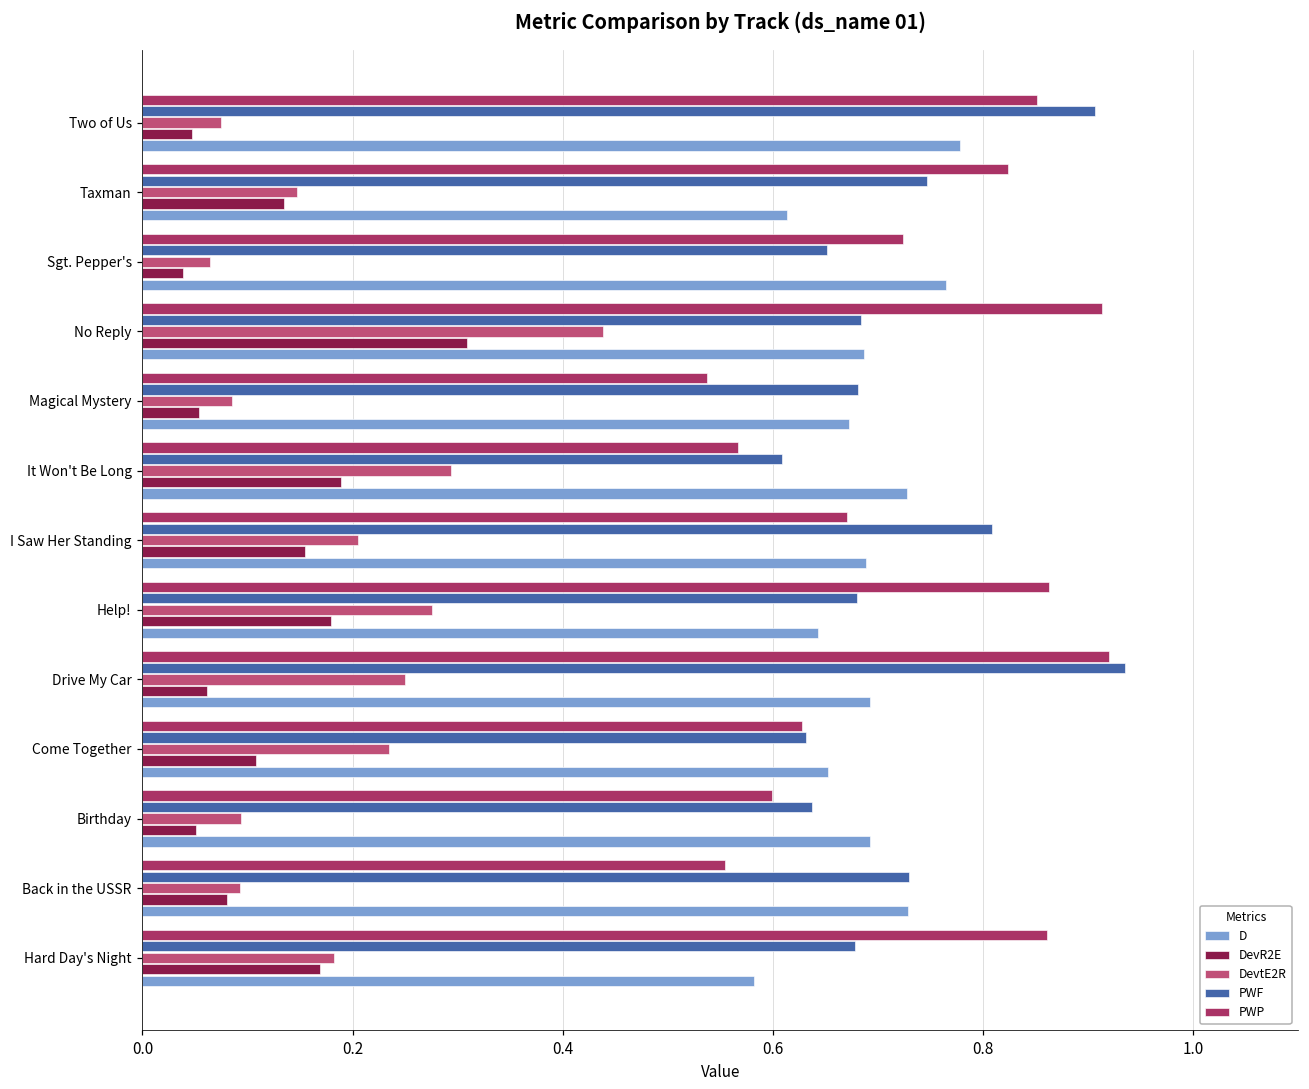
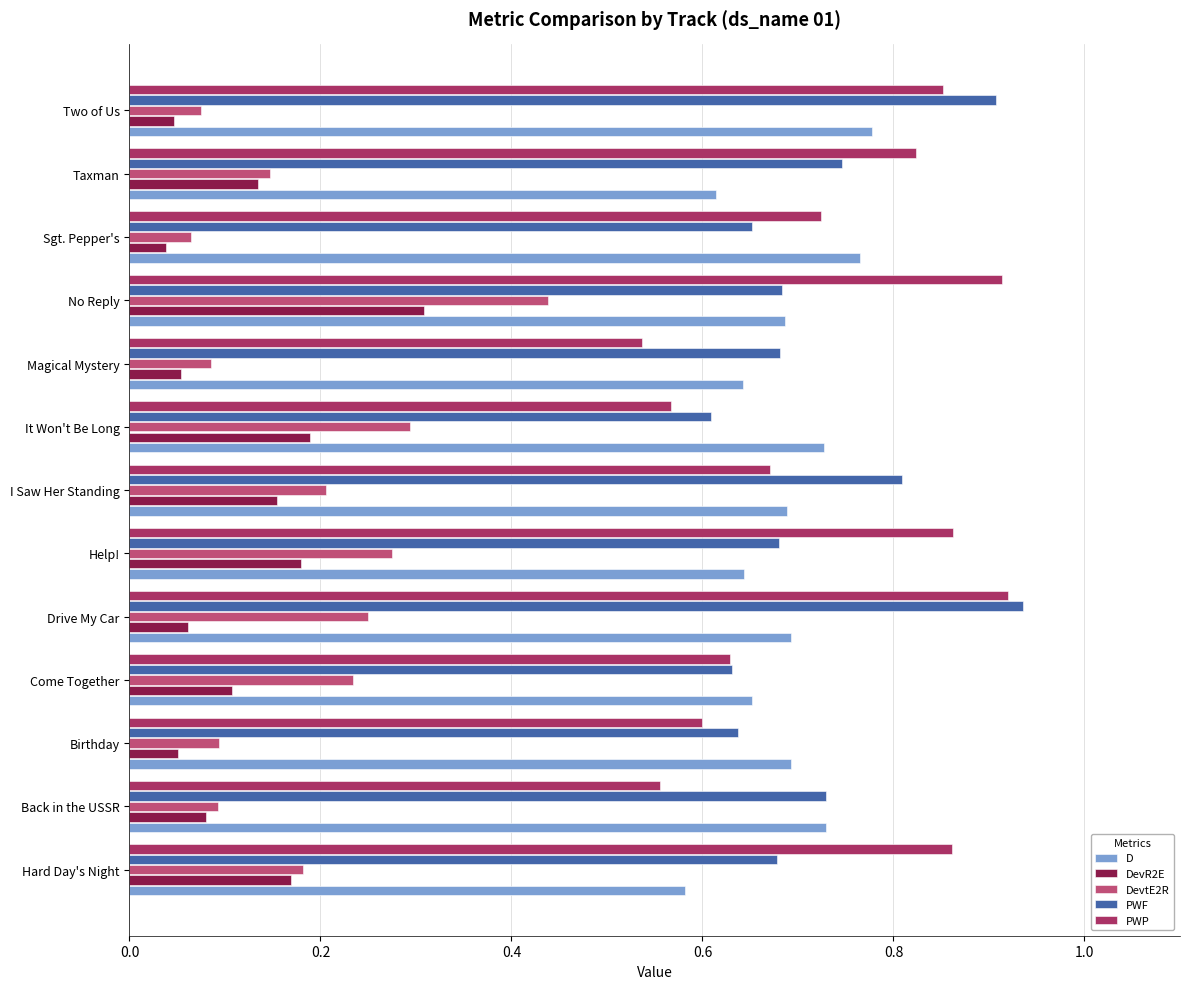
  {
    "D": {
      "Two of Us": 0.78,
      "Taxman": 0.61,
      "Sgt. Pepper's": 0.77,
      "No Reply": 0.69,
-     "Magical Mystery": 0.67,
+     "Magical Mystery": 0.64,
      "It Won't Be Long": 0.73,
      "I Saw Her Standing": 0.69,
      "Help!": 0.64,
      "Drive My Car": 0.69,
      "Come Together": 0.65,
      "Birthday": 0.69,
      "Back in the USSR": 0.73,
      "Hard Day's Night": 0.58
    },
    "PWF": {
      "Two of Us": 0.91,
      "Taxman": 0.75,
      "Sgt. Pepper's": 0.65,
      "No Reply": 0.68,
      "Magical Mystery": 0.68,
      "It Won't Be Long": 0.61,
      "I Saw Her Standing": 0.81,
      "Help!": 0.68,
      "Drive My Car": 0.94,
      "Come Together": 0.63,
      "Birthday": 0.64,
      "Back in the USSR": 0.73,
      "Hard Day's Night": 0.68
    }
  }
